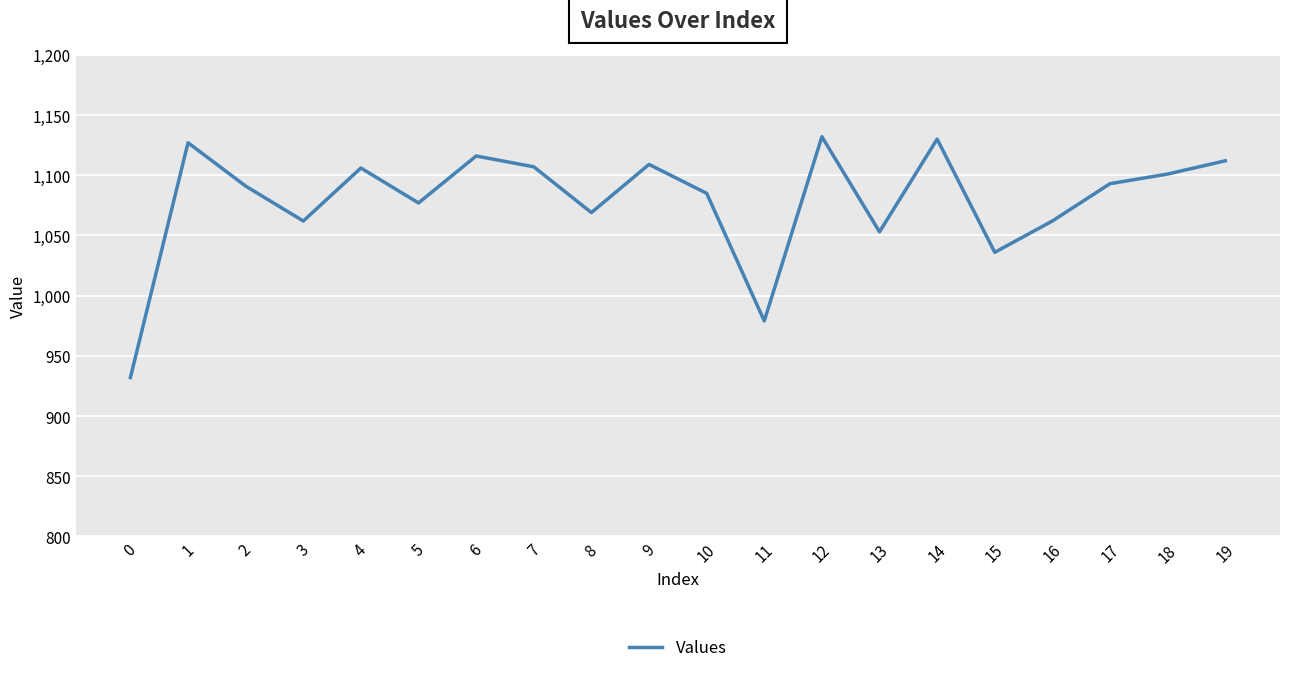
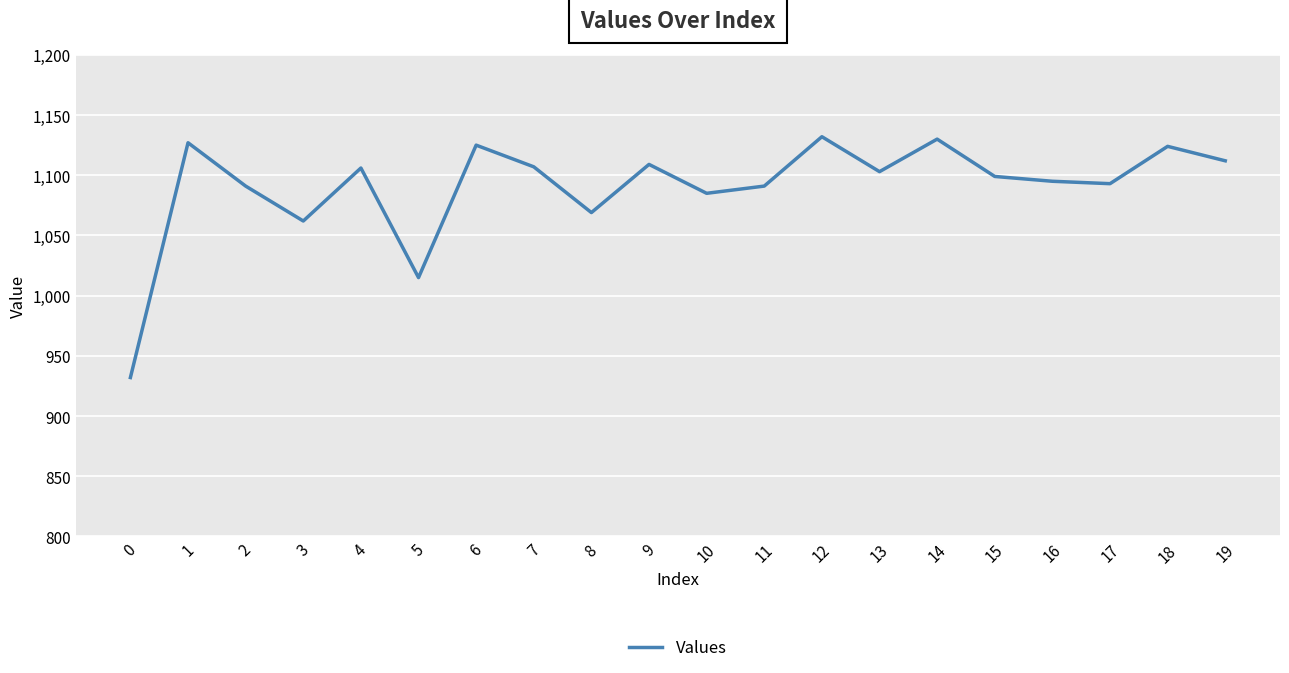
  {
    "0": "932",
    "1": "1,127",
    "2": "1,091",
    "3": "1,062",
    "4": "1,106",
-   "5": "1,077",
-   "6": "1,116",
+   "5": "1,015",
+   "6": "1,125",
    "7": "1,107",
    "8": "1,069",
    "9": "1,109",
    "10": "1,085",
-   "11": "979",
+   "11": "1,091",
    "12": "1,132",
-   "13": "1,053",
+   "13": "1,103",
    "14": "1,130",
-   "15": "1,036",
-   "16": "1,062",
+   "15": "1,099",
+   "16": "1,095",
    "17": "1,093",
-   "18": "1,101",
+   "18": "1,124",
    "19": "1,112"
  }
